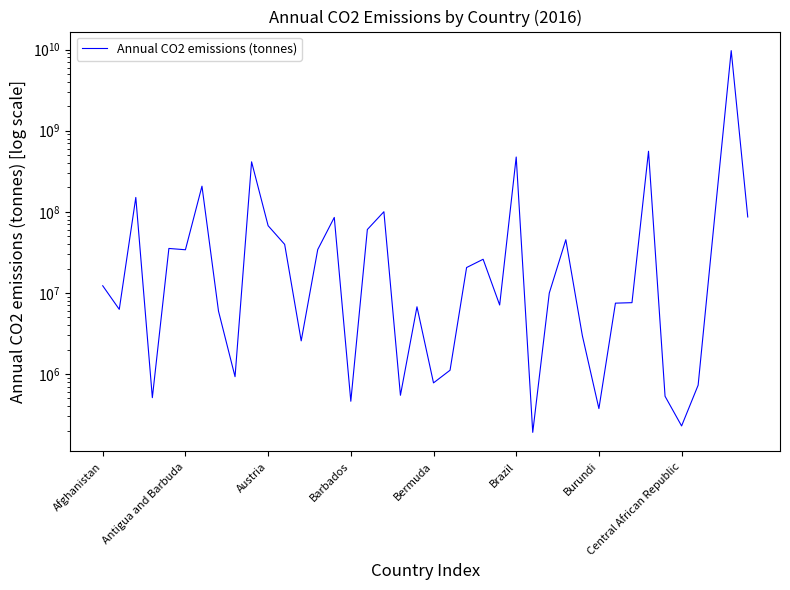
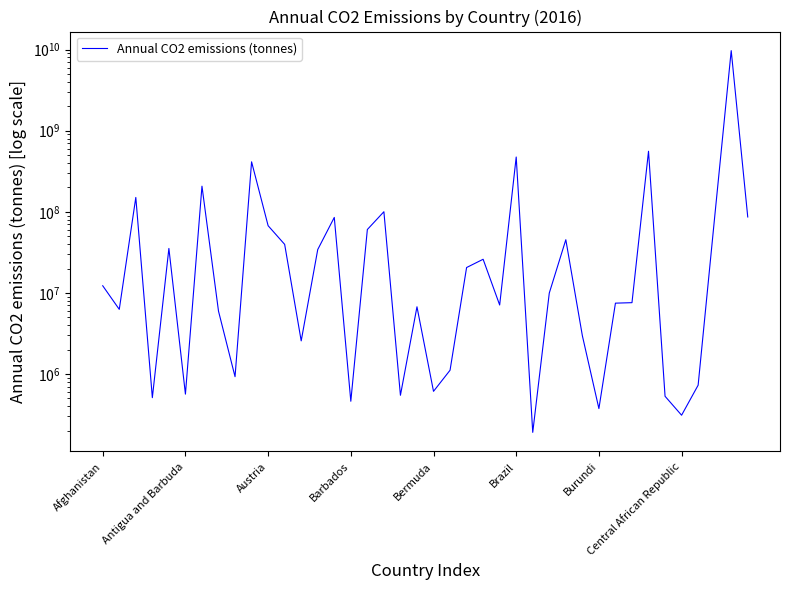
  {
    "Afghanistan": 12000000,
-   "Antigua and Barbuda": 34000000,
+   "Antigua and Barbuda": 600000,
    "Austria": 70000000,
    "Barbados": 500000,
-   "Bermuda": 800000,
+   "Bermuda": 600000,
    "Brazil": 500000000,
    "Burundi": 400000,
-   "Central African Republic": 230000
+   "Central African Republic": 310000
  }
